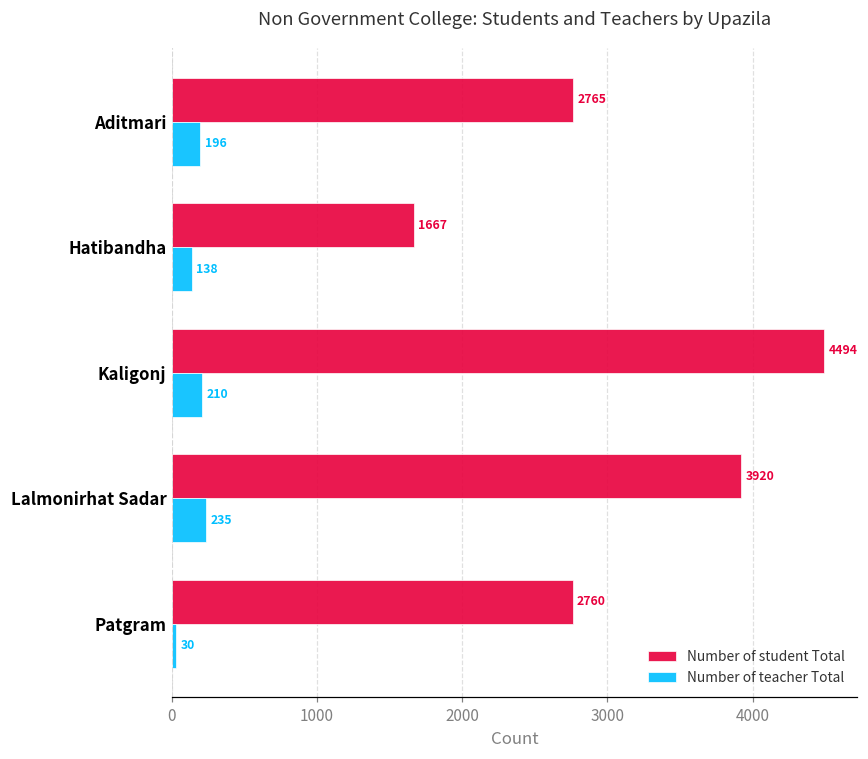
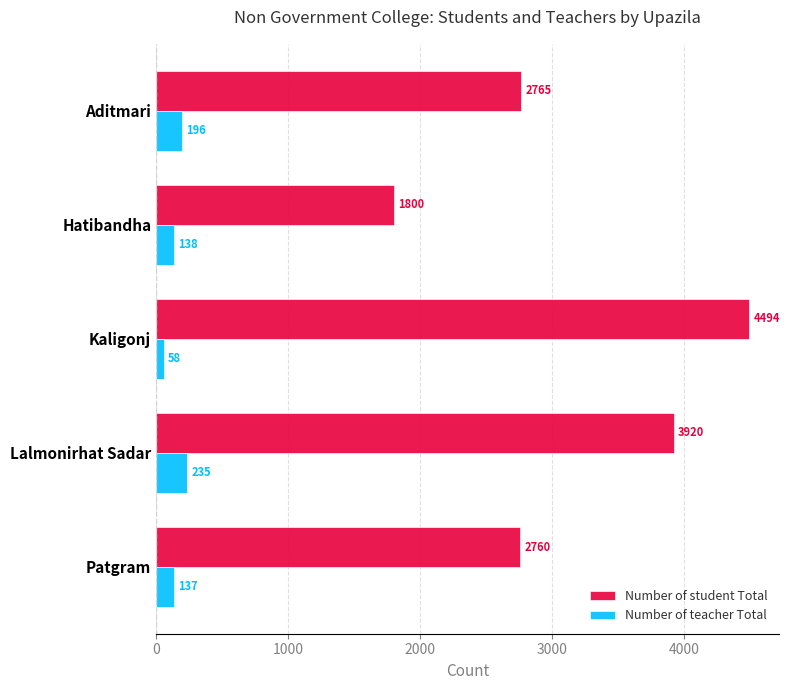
  {
    "Number of student Total": {
      "Aditmari": 2765,
-     "Hatibandha": 1667,
+     "Hatibandha": 1800,
      "Kaligonj": 4494,
      "Lalmonirhat Sadar": 3920,
      "Patgram": 2760
    },
    "Number of teacher Total": {
      "Aditmari": 196,
      "Hatibandha": 138,
-     "Kaligonj": 210,
+     "Kaligonj": 58,
      "Lalmonirhat Sadar": 235,
-     "Patgram": 30
+     "Patgram": 137
    }
  }
